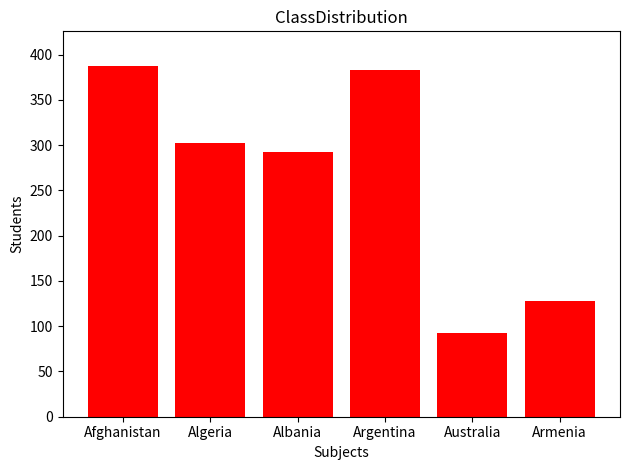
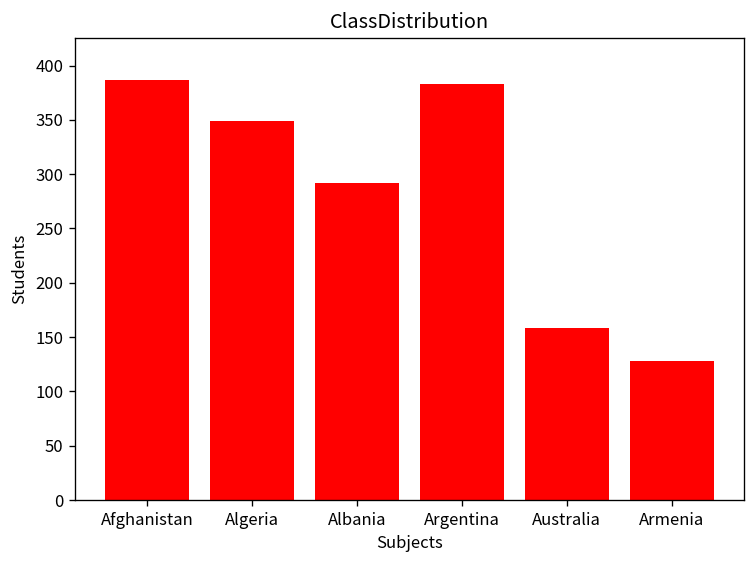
  {
    "Afghanistan": 390,
-   "Algeria": 300,
+   "Algeria": 350,
    "Albania": 290,
    "Argentina": 380,
-   "Australia": 90,
+   "Australia": 160,
    "Armenia": 130
  }
